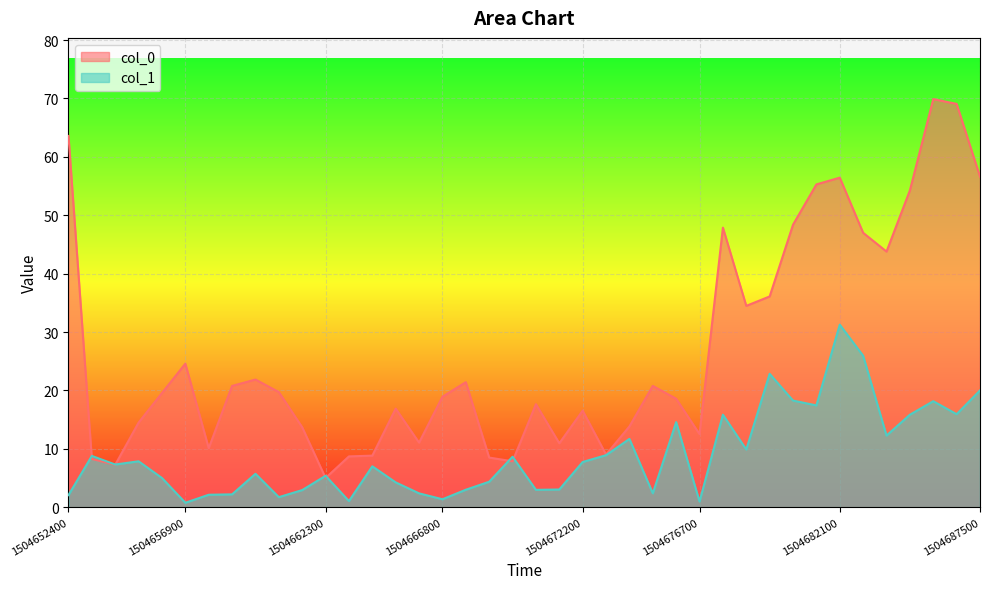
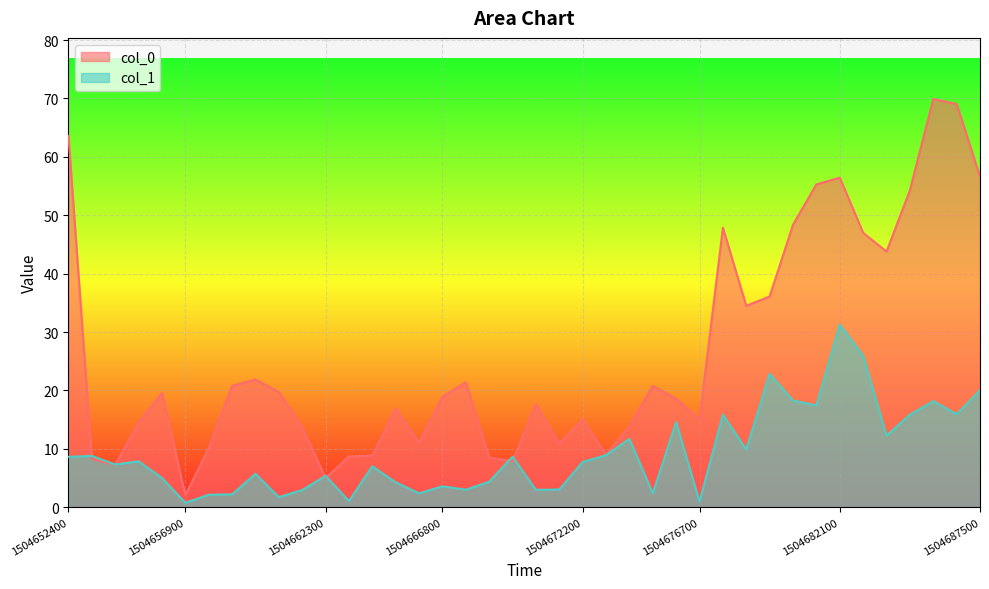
  {
    "col_0": {
      "1504652400": 64,
-     "1504656900": 25,
+     "1504656900": 2,
      "1504666800": 19,
-     "1504672200": 17,
-     "1504676700": 13,
+     "1504672200": 15,
+     "1504676700": 15,
      "1504682100": 56,
      "1504687500": 57
    },
    "col_1": {
-     "1504652400": 2,
+     "1504652400": 9,
      "1504656900": 1,
-     "1504666800": 1,
+     "1504666800": 4,
      "1504672200": 8,
      "1504676700": 1,
      "1504682100": 31,
      "1504687500": 20
    }
  }
